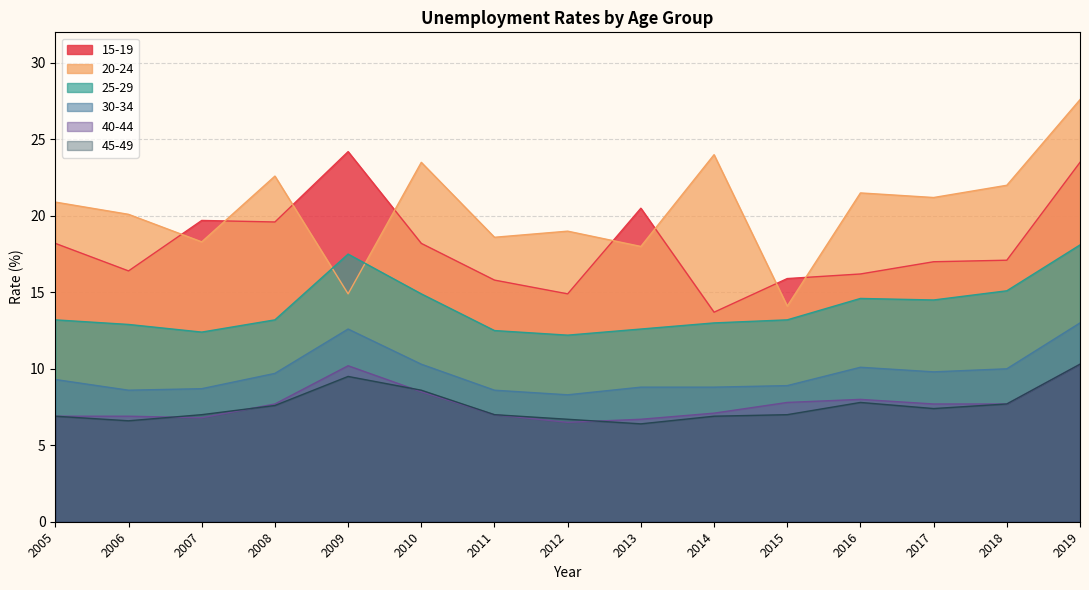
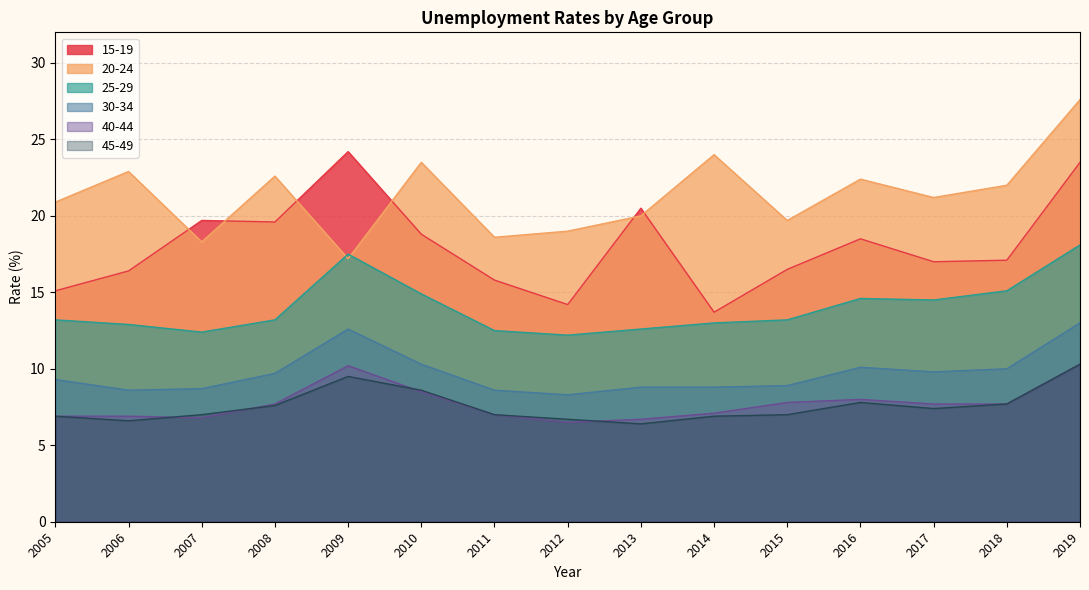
  {
    "15-19": {
-     "2005": 18.2,
+     "2005": 15.1,
      "2006": 16.4,
      "2007": 19.7,
      "2008": 19.6,
      "2009": 24.2,
-     "2010": 18.2,
+     "2010": 18.8,
      "2011": 15.8,
-     "2012": 14.9,
+     "2012": 14.2,
      "2013": 20.5,
      "2014": 13.7,
-     "2015": 15.9,
-     "2016": 16.2,
+     "2015": 16.5,
+     "2016": 18.5,
      "2017": 17.0,
      "2018": 17.1,
      "2019": 23.5
    },
    "20-24": {
      "2005": 20.9,
-     "2006": 20.1,
+     "2006": 22.9,
      "2007": 18.3,
      "2008": 22.6,
-     "2009": 14.9,
+     "2009": 17.2,
      "2010": 23.5,
      "2011": 18.6,
      "2012": 19.0,
-     "2013": 18,
+     "2013": 20,
      "2014": 24.0,
-     "2015": 14.1,
-     "2016": 21.5,
+     "2015": 19.7,
+     "2016": 22.4,
      "2017": 21.2,
      "2018": 22.0,
      "2019": 27.6
    }
  }
